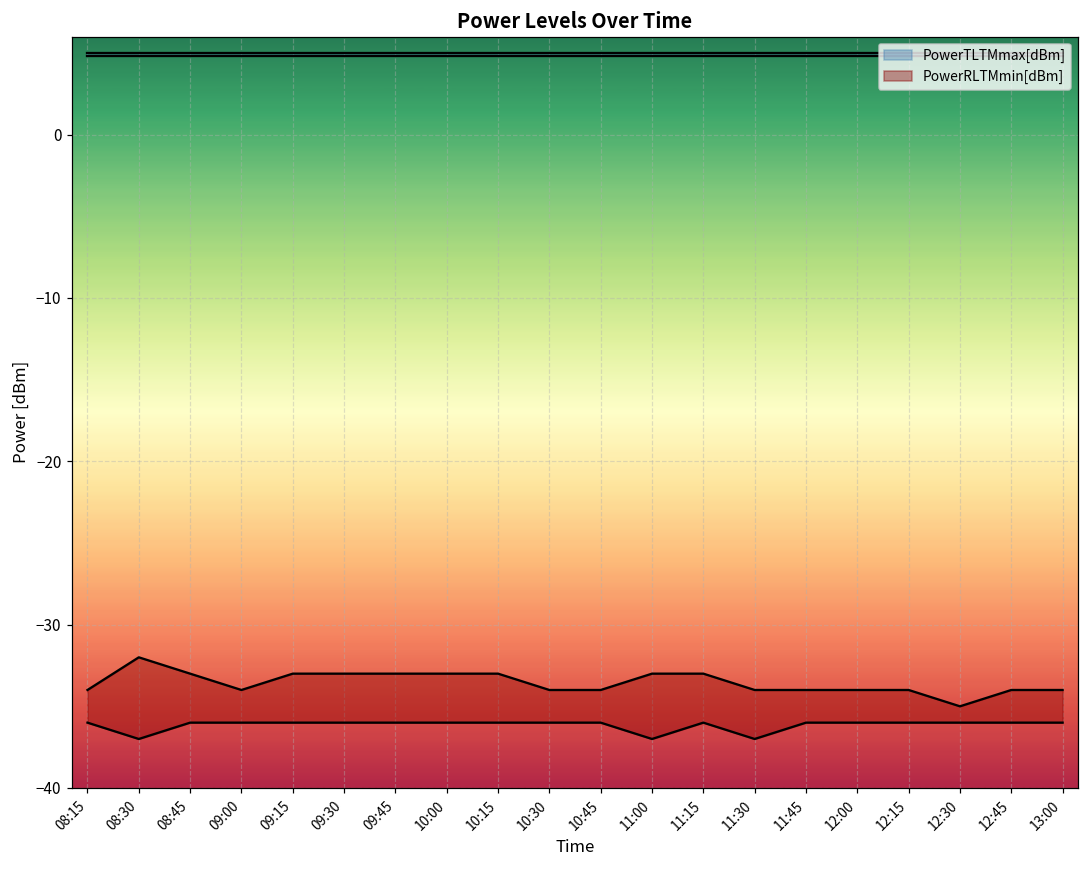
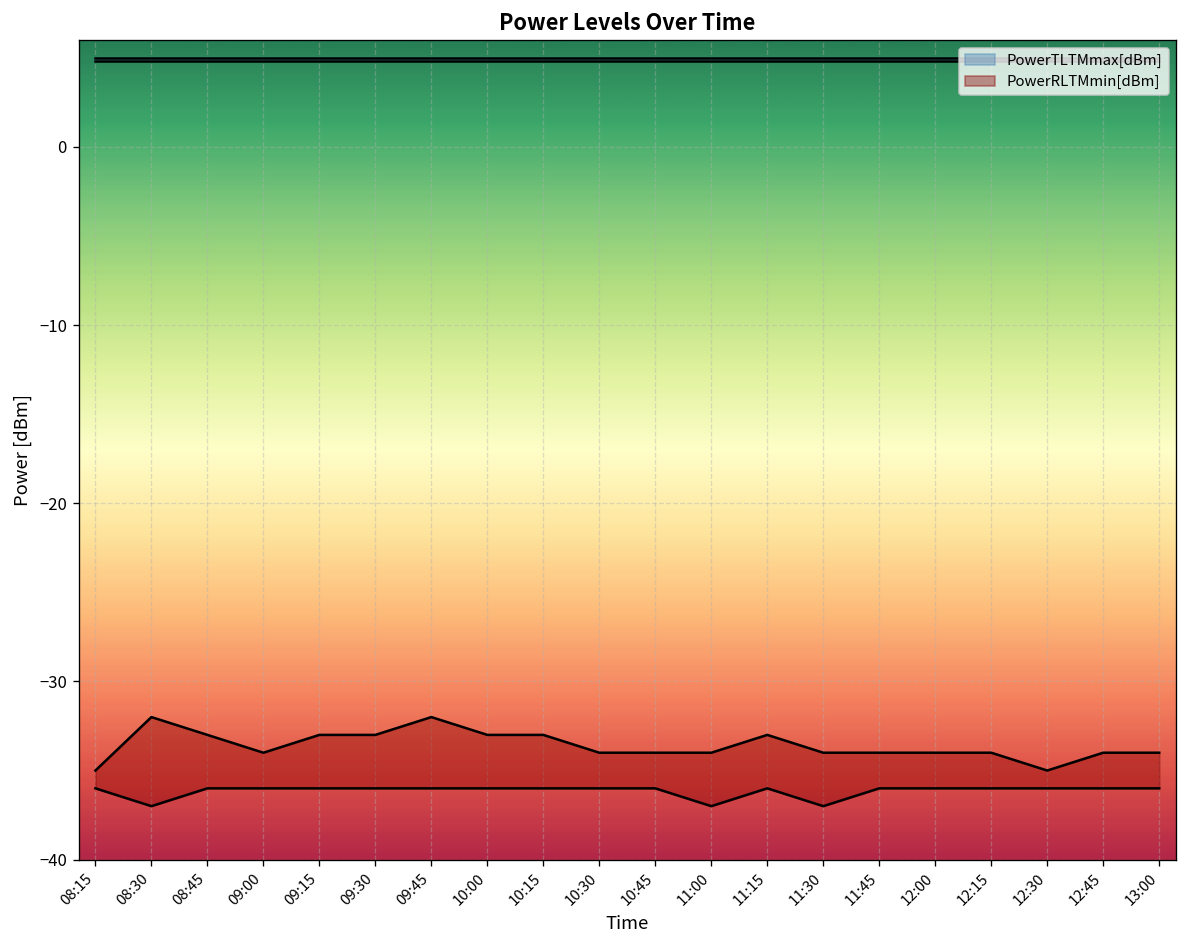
  {
    "PowerTLTMmax[dBm]": {
      "08:15": 5,
      "08:30": 5,
      "08:45": 5,
      "09:00": 5,
      "09:15": 5,
      "09:30": 5,
      "09:45": 5,
      "10:00": 5,
      "10:15": 5,
      "10:30": 5,
      "10:45": 5,
      "11:00": 5,
      "11:15": 5,
      "11:30": 5,
      "11:45": 5,
      "12:00": 5
    },
    "PowerRLTMmin[dBm]": {
-     "08:15": -34,
+     "08:15": -35,
      "08:30": -32,
      "08:45": -33,
      "09:00": -34,
      "09:15": -33,
      "09:30": -33,
-     "09:45": -33,
+     "09:45": -32,
      "10:00": -33,
      "10:15": -33,
      "10:30": -34,
      "10:45": -34,
-     "11:00": -33,
+     "11:00": -34,
      "11:15": -33,
      "11:30": -34,
      "11:45": -34,
      "12:00": -34,
      "12:15": -34,
      "12:30": -35,
      "12:45": -34,
      "13:00": -34
    }
  }
